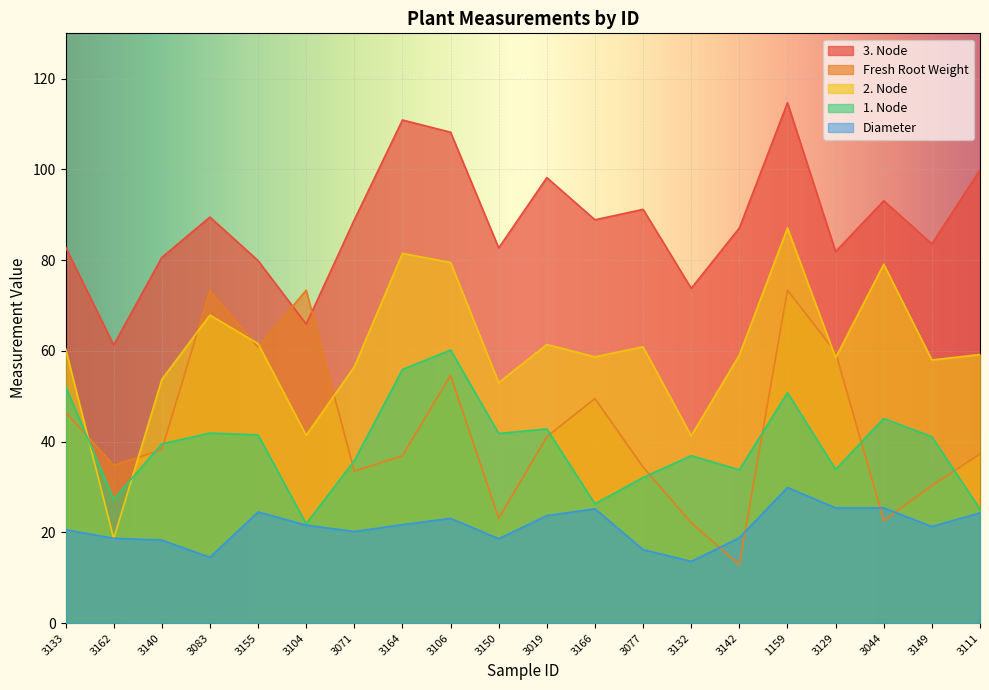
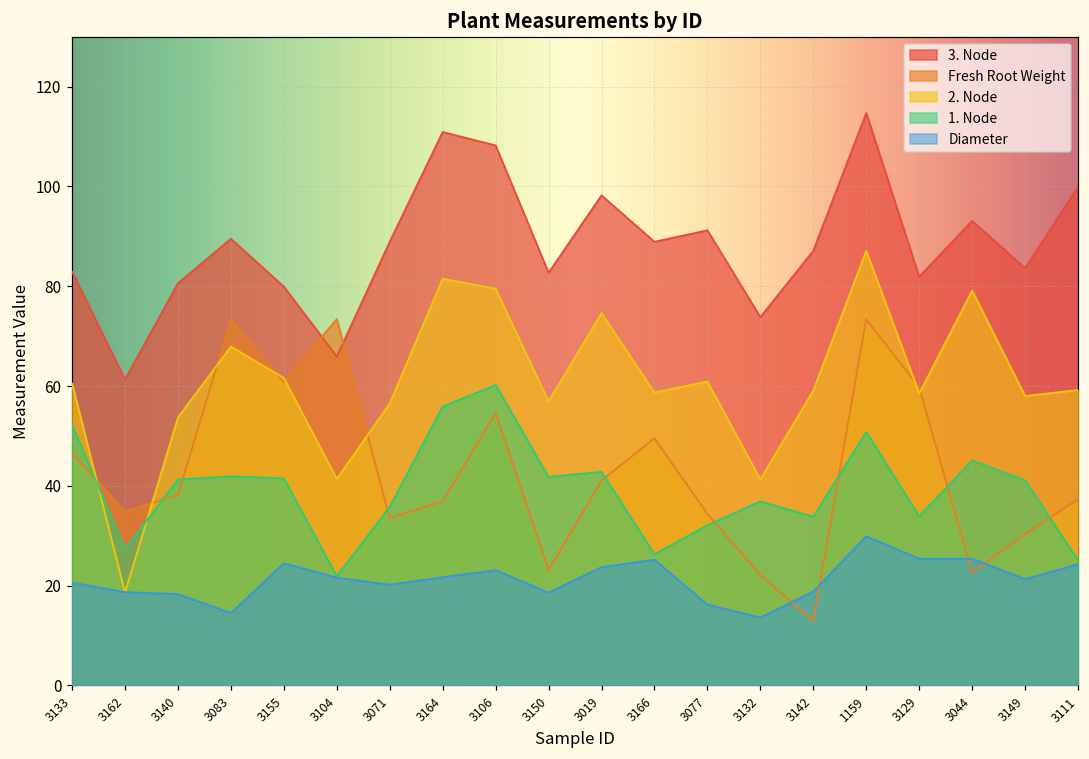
  {
    "2. Node": {
      "3133": 61,
      "3140": 54,
      "3083": 68,
      "3155": 62,
      "3104": 41,
      "3071": 57,
      "3164": 82,
      "3106": 80,
-     "3150": 53,
-     "3019": 61,
+     "3150": 57,
+     "3019": 75,
      "3166": 59,
      "3077": 61,
      "3132": 41,
      "3142": 59,
      "1159": 87,
      "3129": 59,
      "3044": 79,
      "3149": 58,
      "3111": 59
    },
    "1. Node": {
      "3133": 52,
      "3162": 27,
-     "3140": 40,
+     "3140": 41,
      "3083": 42,
      "3155": 42,
      "3071": 36,
      "3164": 56,
      "3106": 60,
      "3150": 42,
      "3019": 43,
      "3166": 26,
      "3077": 32,
      "3132": 37,
      "3142": 34,
      "1159": 51,
      "3129": 34,
      "3044": 45,
      "3149": 41,
      "3111": 25
    },
    "Diameter": {
      "3133": 21,
      "3140": 18,
      "3083": 15,
      "3155": 25,
      "3071": 20,
      "3164": 22,
      "3106": 23,
      "3150": 19,
      "3019": 24,
      "3166": 25,
      "3077": 16,
      "3132": 14,
      "3142": 19,
      "1159": 30,
      "3129": 25,
      "3044": 25,
      "3149": 21,
      "3111": 24
    }
  }
